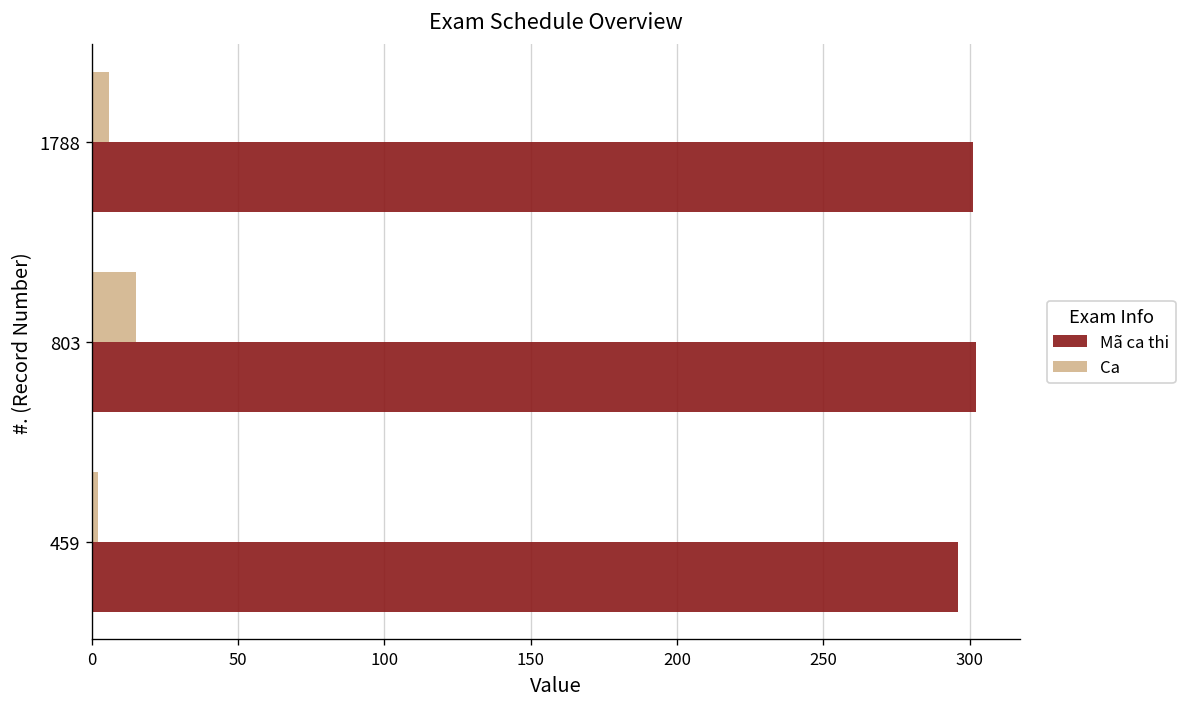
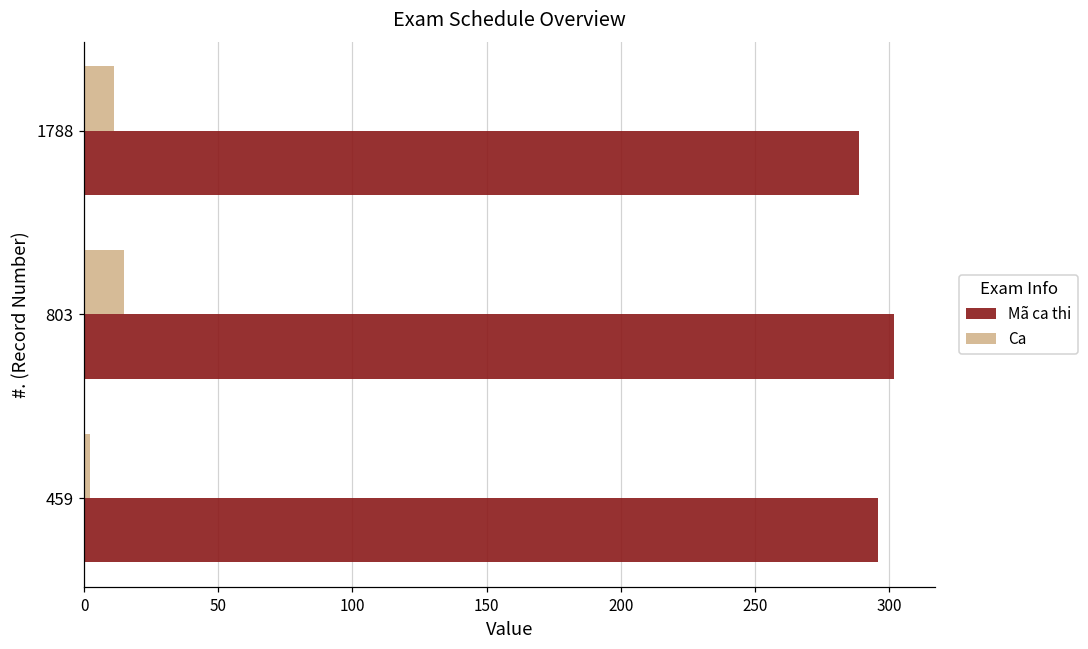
  {
    "Mã ca thi": {
-     "1788": 301,
+     "1788": 289,
      "803": 302,
      "459": 296
    },
    "Ca": {
-     "1788": 6,
+     "1788": 11,
      "803": 15,
      "459": 2
    }
  }
